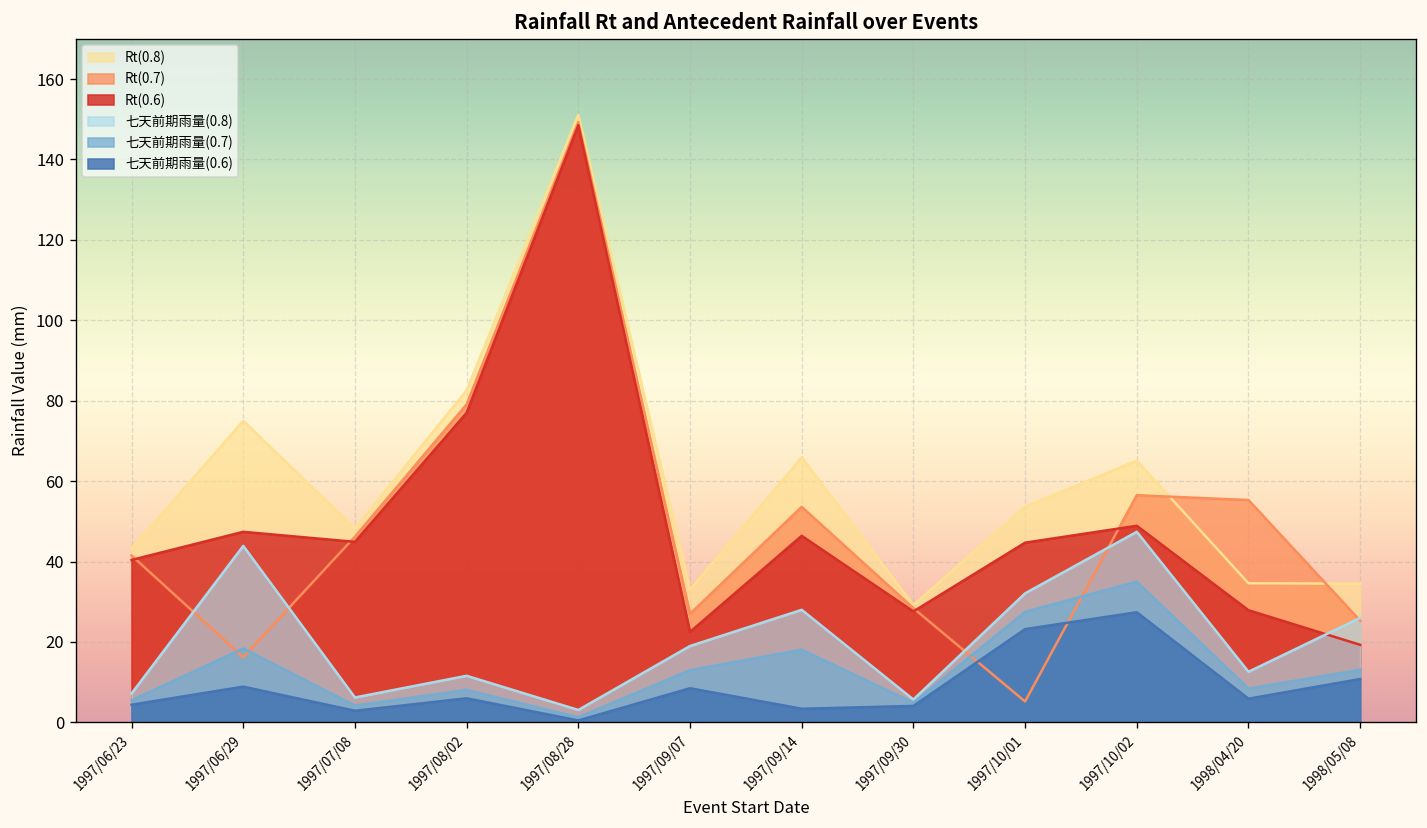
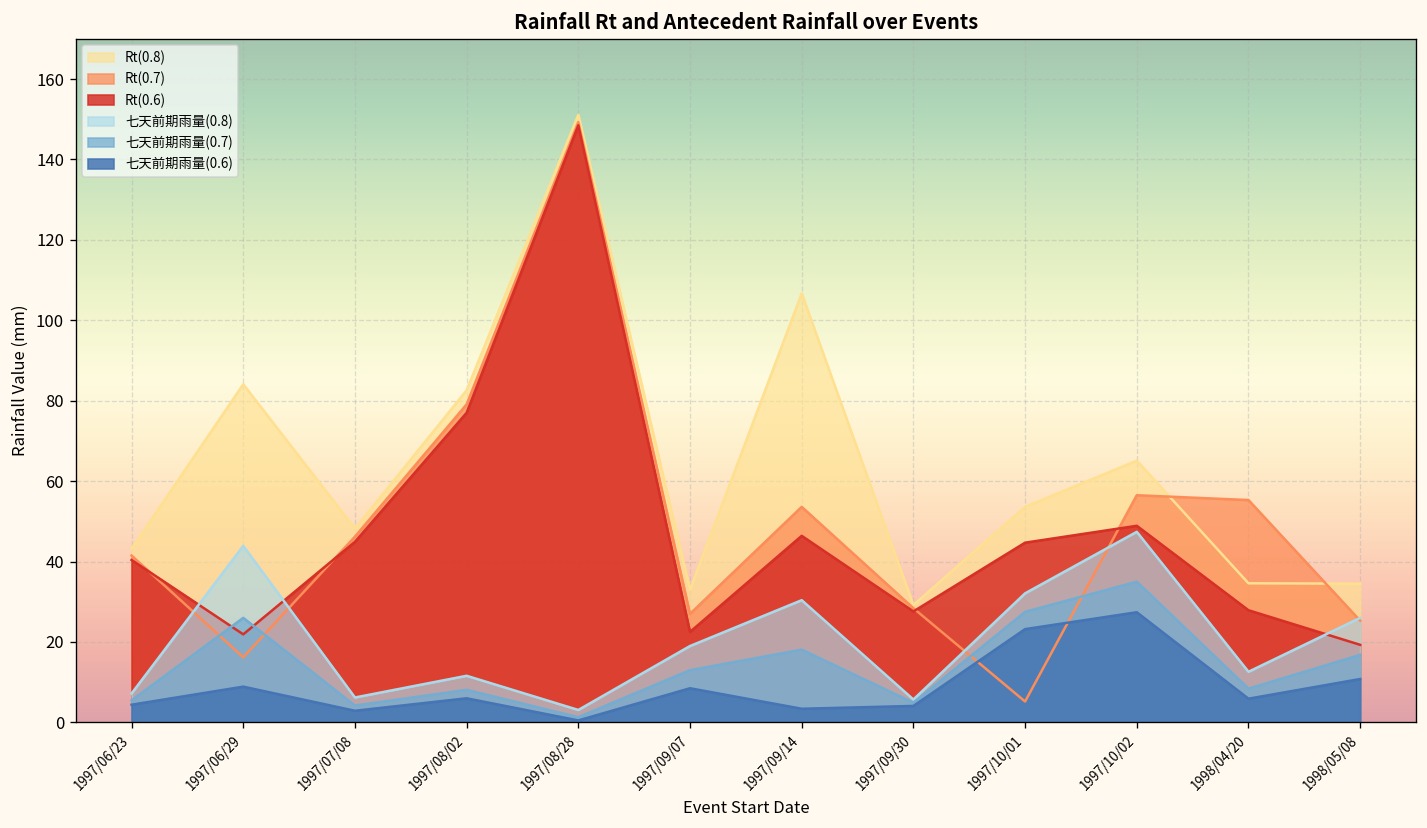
  {
    "Rt(0.8)": {
      "1997/06/23": 43,
-     "1997/06/29": 75,
+     "1997/06/29": 84,
      "1997/07/08": 48,
      "1997/08/02": 83,
      "1997/08/28": 151,
      "1997/09/07": 33,
-     "1997/09/14": 66,
+     "1997/09/14": 107,
      "1997/09/30": 29,
      "1997/10/01": 54,
      "1997/10/02": 65,
      "1998/04/20": 35,
      "1998/05/08": 35
    },
    "Rt(0.7)": {
      "1997/06/23": 42,
      "1997/06/29": 16,
      "1997/07/08": 46,
      "1997/08/02": 79,
      "1997/08/28": 149,
      "1997/09/07": 27,
      "1997/09/14": 54,
      "1997/09/30": 28,
      "1997/10/01": 5,
      "1997/10/02": 57,
      "1998/04/20": 55
    },
    "Rt(0.6)": {
      "1997/06/23": 40,
-     "1997/06/29": 47,
+     "1997/06/29": 22,
      "1997/07/08": 45,
      "1997/08/02": 77,
      "1997/08/28": 149,
      "1997/09/07": 23,
      "1997/09/14": 46,
      "1997/09/30": 28,
      "1997/10/01": 45,
      "1997/10/02": 49,
      "1998/04/20": 28,
      "1998/05/08": 19
    },
    "七天前期雨量(0.8)": {
      "1997/06/23": 7,
      "1997/06/29": 44,
      "1997/07/08": 6,
      "1997/08/02": 12,
      "1997/08/28": 3,
      "1997/09/07": 19,
-     "1997/09/14": 28,
+     "1997/09/14": 30,
      "1997/09/30": 6,
      "1997/10/01": 32,
      "1997/10/02": 47,
      "1998/04/20": 13
    },
    "七天前期雨量(0.7)": {
      "1997/06/23": 6,
-     "1997/06/29": 18,
+     "1997/06/29": 26,
      "1997/07/08": 4,
      "1997/08/02": 8,
      "1997/08/28": 1,
      "1997/09/07": 13,
      "1997/09/14": 18,
      "1997/09/30": 5,
      "1997/10/01": 28,
      "1997/10/02": 35,
      "1998/04/20": 8,
-     "1998/05/08": 13
+     "1998/05/08": 17
    },
    "七天前期雨量(0.6)": {
      "1997/06/23": 4,
      "1997/06/29": 9,
      "1997/07/08": 3,
      "1997/08/02": 6,
      "1997/08/28": 1,
      "1997/09/07": 9,
      "1997/09/14": 3,
      "1997/09/30": 4,
      "1997/10/01": 23,
      "1997/10/02": 27,
      "1998/04/20": 6,
      "1998/05/08": 11
    }
  }
